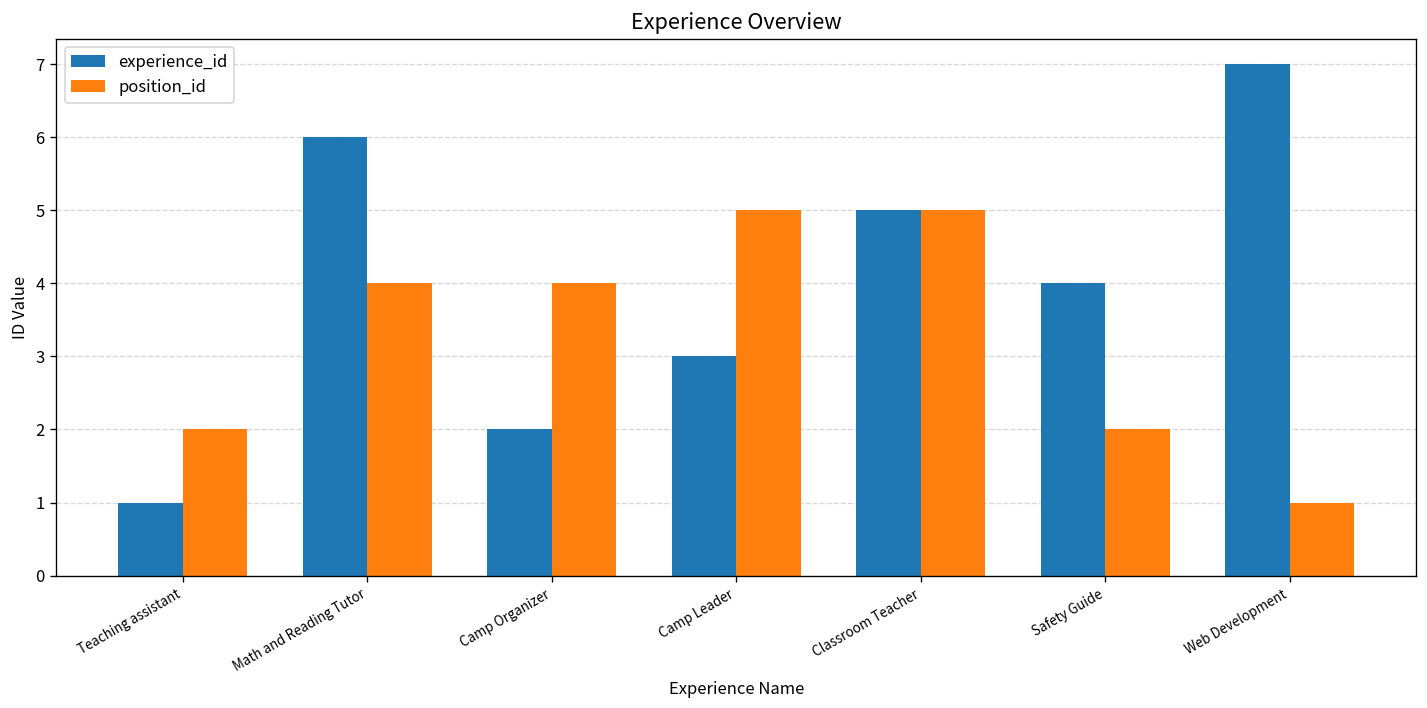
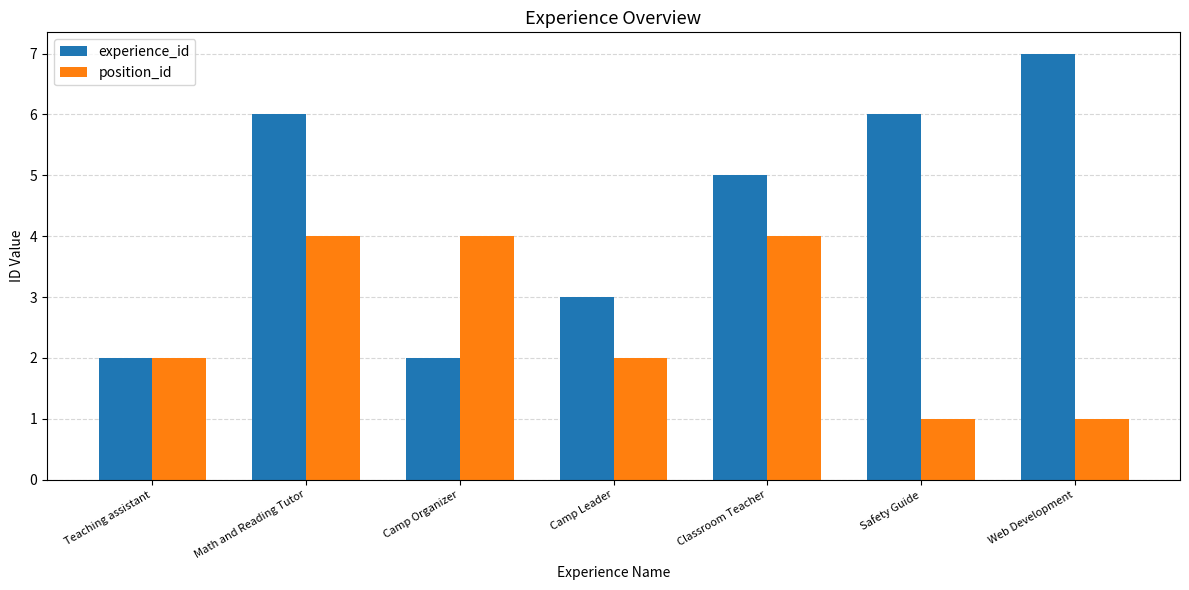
  {
    "experience_id": {
-     "Teaching assistant": 1,
+     "Teaching assistant": 2,
      "Math and Reading Tutor": 6,
      "Camp Organizer": 2,
      "Camp Leader": 3,
      "Classroom Teacher": 5,
-     "Safety Guide": 4,
+     "Safety Guide": 6,
      "Web Development": 7
    },
    "position_id": {
      "Teaching assistant": 2,
      "Math and Reading Tutor": 4,
      "Camp Organizer": 4,
-     "Camp Leader": 5,
-     "Classroom Teacher": 5,
-     "Safety Guide": 2,
+     "Camp Leader": 2,
+     "Classroom Teacher": 4,
+     "Safety Guide": 1,
      "Web Development": 1
    }
  }
